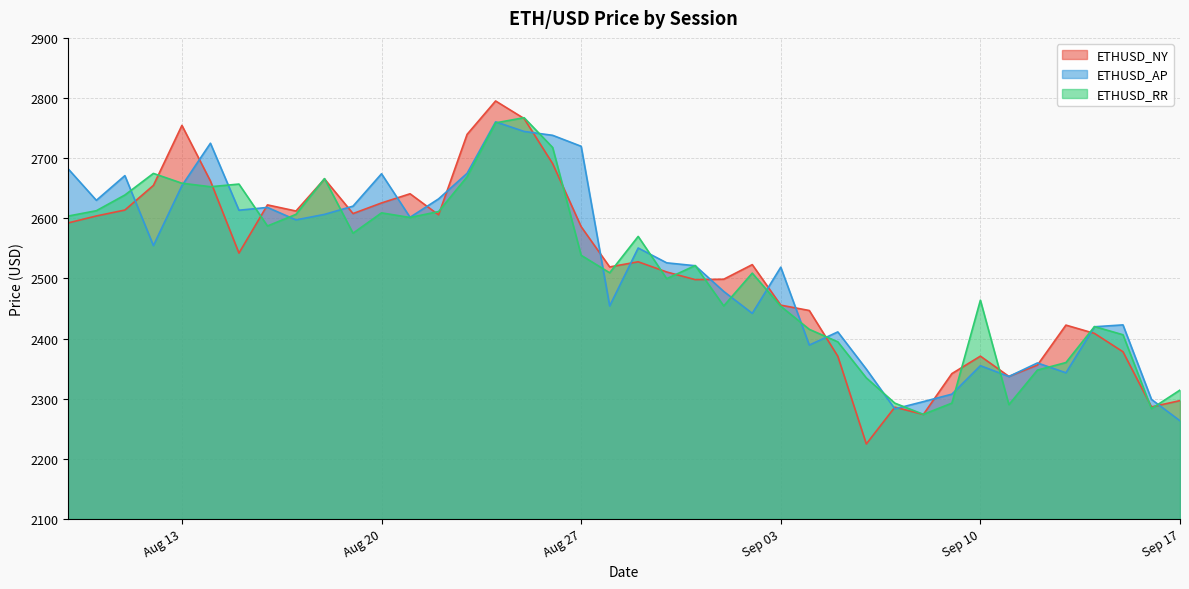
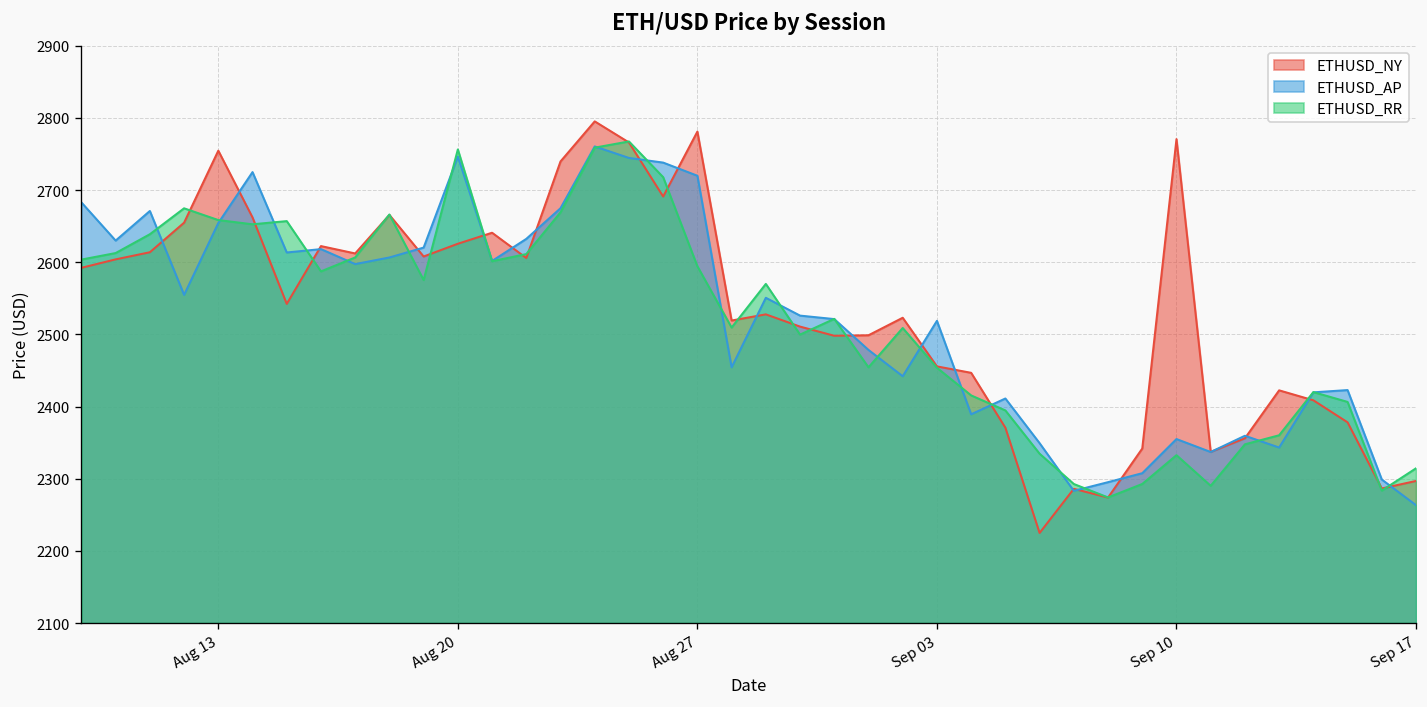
  {
    "ETHUSD_NY": {
      "Aug 13": 2750,
      "Aug 20": 2630,
-     "Aug 27": 2590,
-     "Sep 10": 2370,
+     "Aug 27": 2780,
+     "Sep 10": 2770,
      "Sep 17": 2300
    },
    "ETHUSD_AP": {
-     "Aug 20": 2670,
+     "Aug 20": 2750,
      "Aug 27": 2720,
      "Sep 03": 2520,
      "Sep 10": 2350,
      "Sep 17": 2260
    },
    "ETHUSD_RR": {
-     "Aug 20": 2610,
-     "Aug 27": 2540,
-     "Sep 10": 2460,
+     "Aug 20": 2760,
+     "Aug 27": 2590,
+     "Sep 10": 2330,
      "Sep 17": 2310
    }
  }
